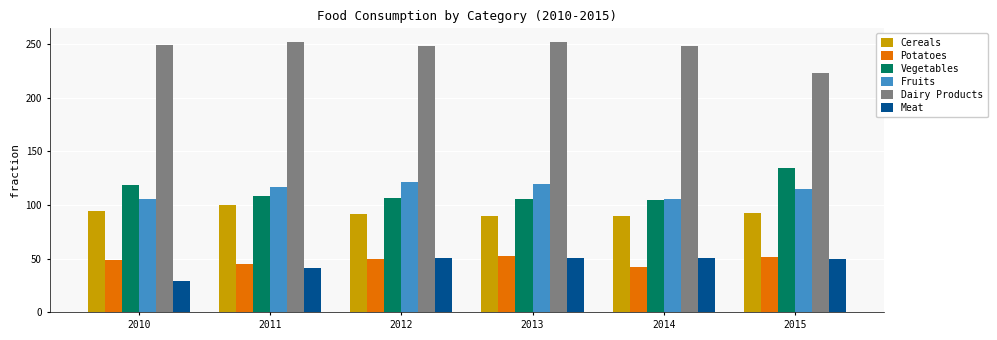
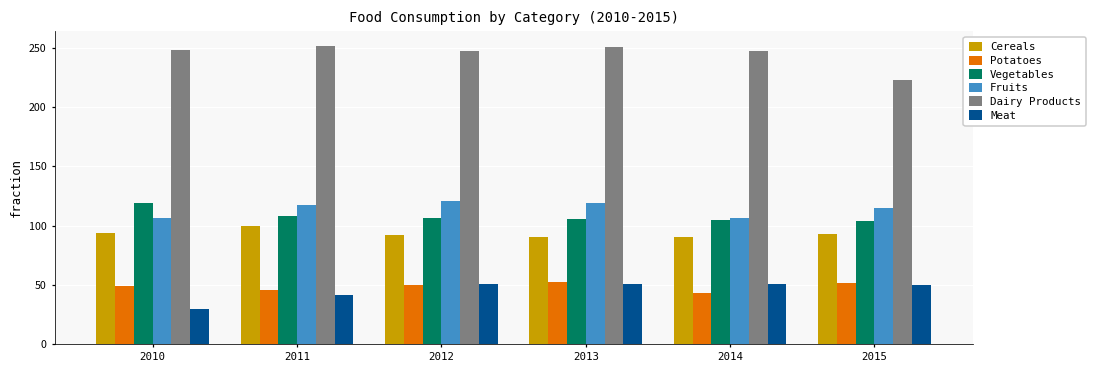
  {
    "Vegetables": {
      "2010": 119,
      "2011": 108,
      "2012": 107,
      "2013": 105,
      "2014": 105,
-     "2015": 134
+     "2015": 104
    },
    "Fruits": {
      "2010": 106,
      "2011": 117,
      "2012": 121,
      "2013": 119,
      "2014": 106,
      "2015": 115
    },
    "Dairy Products": {
      "2010": 249,
      "2011": 252,
      "2012": 248,
      "2013": 252,
      "2014": 248,
      "2015": 223
    },
    "Meat": {
      "2010": 29,
      "2011": 41,
      "2012": 50,
      "2013": 51,
      "2014": 51,
      "2015": 50
    }
  }
